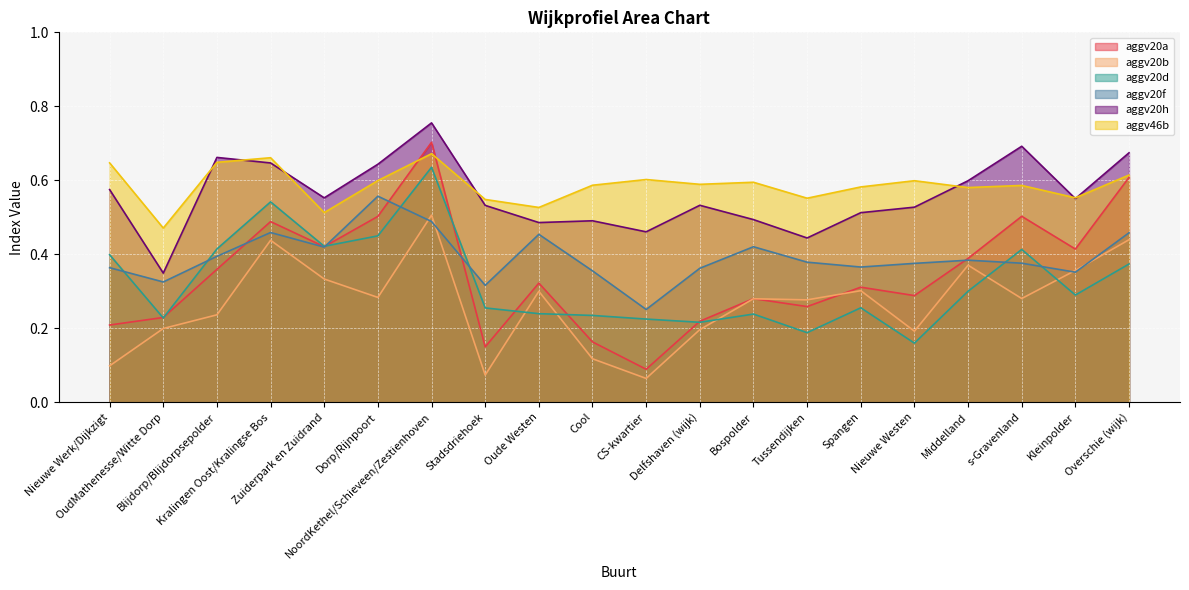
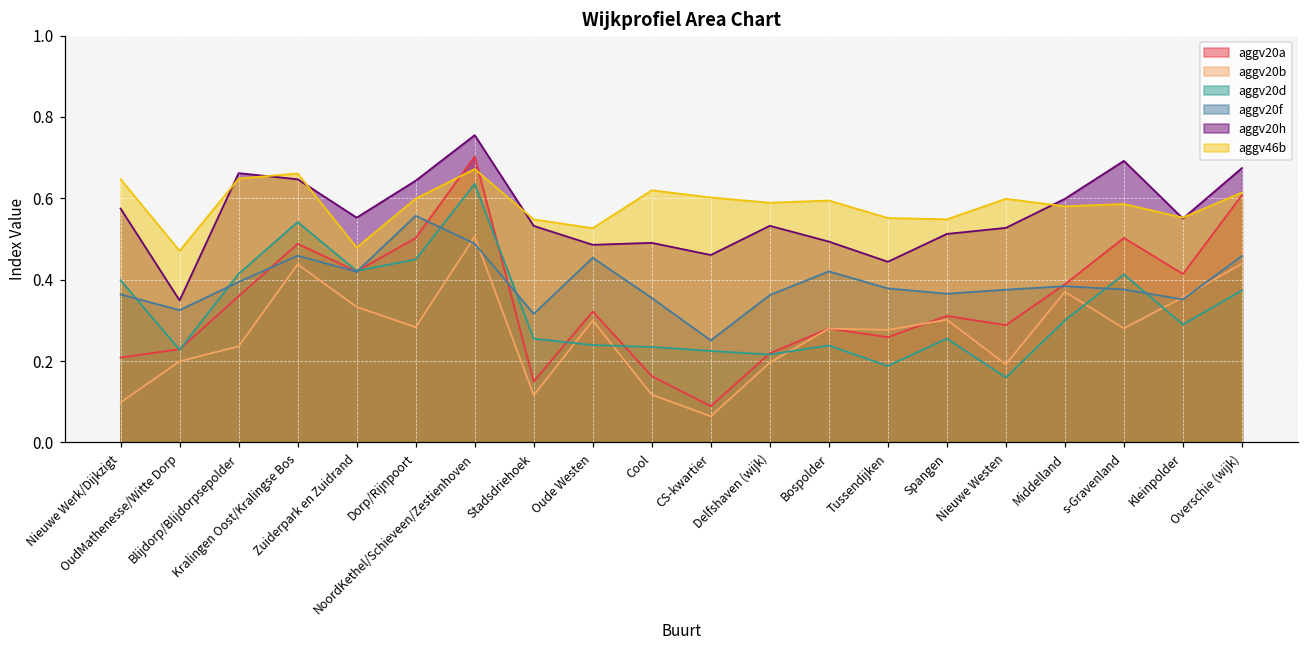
  {
    "aggv20a": {
      "Nieuwe Werk/Dijkzigt": 0.21,
      "Blijdorp/Blijdorpsepolder": 0.36,
      "Kralingen Oost/Kralingse Bos": 0.49,
      "Dorp/Rijnpoort": 0.50,
      "NoordKethel/Schieveen/Zestienhoven": 0.70,
      "Stadsdriehoek": 0.15,
      "Oude Westen": 0.32,
      "Cool": 0.16,
      "CS-kwartier": 0.09,
      "Tussendijken": 0.26,
      "Spangen": 0.31,
      "Nieuwe Westen": 0.29,
      "s-Gravenland": 0.50,
      "Kleinpolder": 0.41
    },
    "aggv20b": {
      "Nieuwe Werk/Dijkzigt": 0.10,
      "OudMathenesse/Witte Dorp": 0.20,
      "Blijdorp/Blijdorpsepolder": 0.24,
      "Kralingen Oost/Kralingse Bos": 0.44,
      "Zuiderpark en Zuidrand": 0.33,
      "Dorp/Rijnpoort": 0.28,
      "NoordKethel/Schieveen/Zestienhoven": 0.51,
-     "Stadsdriehoek": 0.07,
+     "Stadsdriehoek": 0.12,
      "Oude Westen": 0.30,
      "Cool": 0.12,
      "CS-kwartier": 0.06,
      "Delfshaven (wijk)": 0.20,
      "Tussendijken": 0.28,
      "Spangen": 0.30,
      "Nieuwe Westen": 0.19,
      "Middelland": 0.37,
      "s-Gravenland": 0.28,
      "Overschie (wijk)": 0.44
    },
    "aggv20h": {
      "Nieuwe Werk/Dijkzigt": 0.57,
      "OudMathenesse/Witte Dorp": 0.35,
      "Blijdorp/Blijdorpsepolder": 0.66,
      "Kralingen Oost/Kralingse Bos": 0.65,
      "Zuiderpark en Zuidrand": 0.55,
      "Dorp/Rijnpoort": 0.64,
      "NoordKethel/Schieveen/Zestienhoven": 0.76,
      "Stadsdriehoek": 0.53,
      "Oude Westen": 0.49,
      "Cool": 0.49,
      "CS-kwartier": 0.46,
      "Delfshaven (wijk)": 0.53,
      "Bospolder": 0.49,
      "Tussendijken": 0.44,
      "Spangen": 0.51,
      "Nieuwe Westen": 0.53,
      "Middelland": 0.60,
      "s-Gravenland": 0.69,
      "Overschie (wijk)": 0.67
    },
    "aggv46b": {
      "Nieuwe Werk/Dijkzigt": 0.65,
      "OudMathenesse/Witte Dorp": 0.47,
      "Blijdorp/Blijdorpsepolder": 0.65,
      "Kralingen Oost/Kralingse Bos": 0.66,
-     "Zuiderpark en Zuidrand": 0.51,
+     "Zuiderpark en Zuidrand": 0.48,
      "Dorp/Rijnpoort": 0.60,
      "NoordKethel/Schieveen/Zestienhoven": 0.67,
      "Stadsdriehoek": 0.55,
      "Oude Westen": 0.53,
-     "Cool": 0.59,
+     "Cool": 0.62,
      "CS-kwartier": 0.60,
      "Delfshaven (wijk)": 0.59,
      "Bospolder": 0.59,
      "Tussendijken": 0.55,
-     "Spangen": 0.58,
+     "Spangen": 0.55,
      "Nieuwe Westen": 0.60,
      "Middelland": 0.58,
      "s-Gravenland": 0.59
    }
  }
